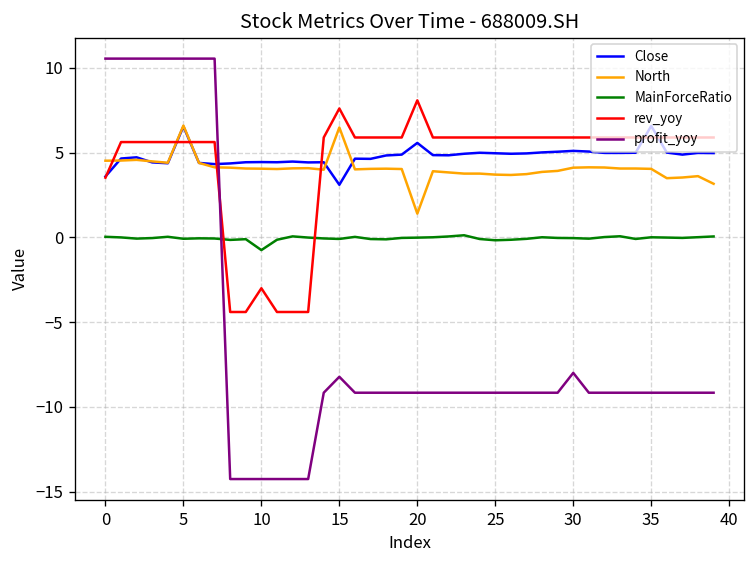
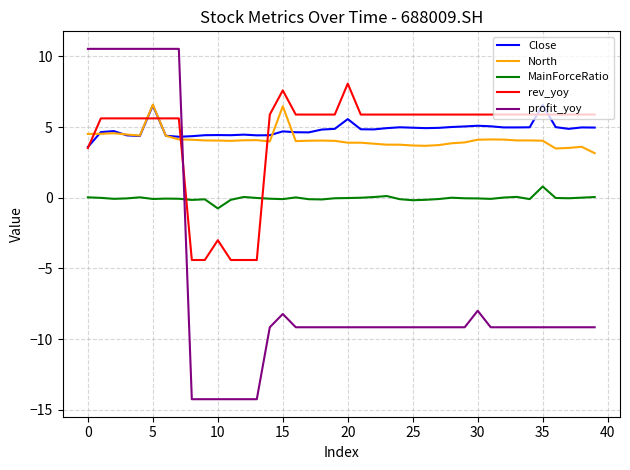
  {
    "Close": {
      "10": 4.4,
-     "15": 3.1,
+     "15": 4.7,
      "20": 5.6,
      "25": 5.0,
      "30": 5.1
    },
    "North": {
      "0": 4.5,
      "10": 4.1,
      "15": 6.5,
-     "20": 1.4,
+     "20": 3.9,
      "25": 3.7,
      "30": 4.1,
      "35": 4.0
    },
    "MainForceRatio": {
      "0": 0.0,
      "5": -0.1,
      "10": -0.8,
      "15": -0.1,
      "20": 0.0,
      "25": -0.2,
      "30": 0.0,
-     "35": 0.0
+     "35": 0.8
    },
    "rev_yoy": {
      "5": 5.6,
      "10": -3.0,
      "15": 7.6,
      "20": 8.1,
      "25": 5.9,
      "30": 5.9
    },
    "profit_yoy": {
      "0": 10.5,
      "5": 10.5,
      "10": -14.3,
      "15": -8.2,
      "20": -9.2,
      "25": -9.2,
      "30": -8.0,
      "35": -9.2
    }
  }
